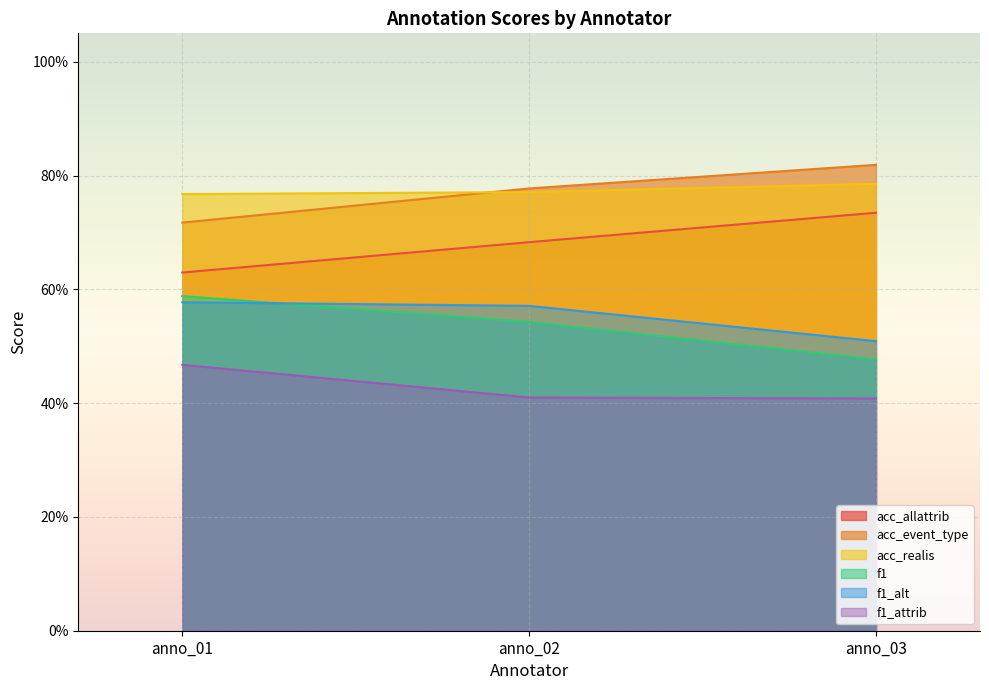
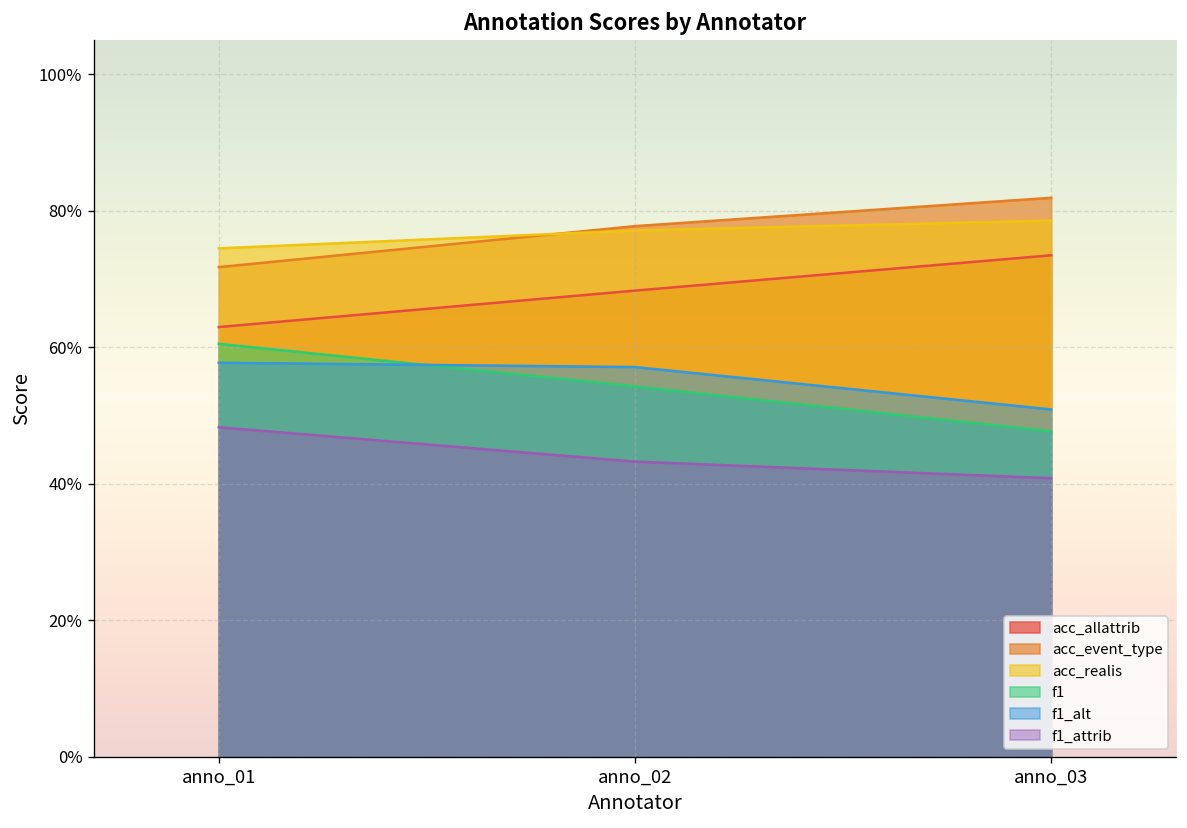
  {
    "acc_realis": {
-     "anno_01": "77%",
+     "anno_01": "74%",
      "anno_02": "77%",
      "anno_03": "79%"
    },
    "f1": {
-     "anno_01": "59%",
+     "anno_01": "61%",
      "anno_02": "54%",
      "anno_03": "48%"
    },
    "f1_alt": {
      "anno_01": "58%",
      "anno_02": "57%",
      "anno_03": "51%"
    },
    "f1_attrib": {
-     "anno_01": "47%",
-     "anno_02": "41%",
+     "anno_01": "48%",
+     "anno_02": "43%",
      "anno_03": "41%"
    }
  }
